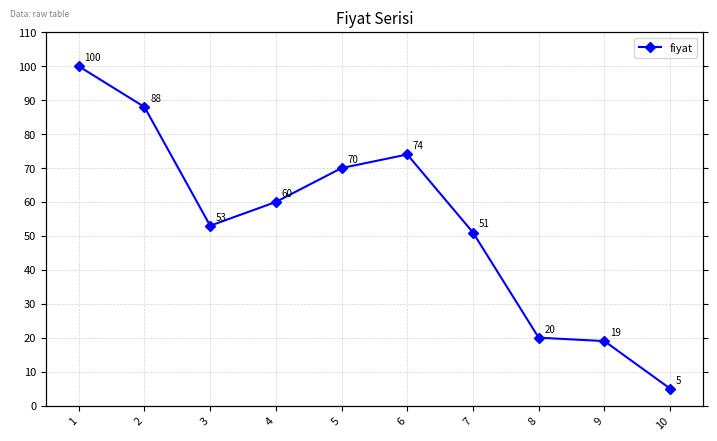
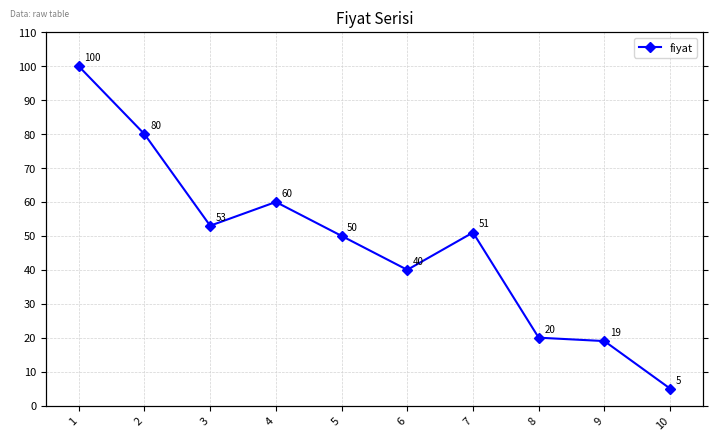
  {
    "1": 100,
-   "2": 88,
+   "2": 80,
    "3": 53,
    "4": 60,
-   "5": 70,
-   "6": 74,
+   "5": 50,
+   "6": 40,
    "7": 51,
    "8": 20,
    "9": 19,
    "10": 5
  }
